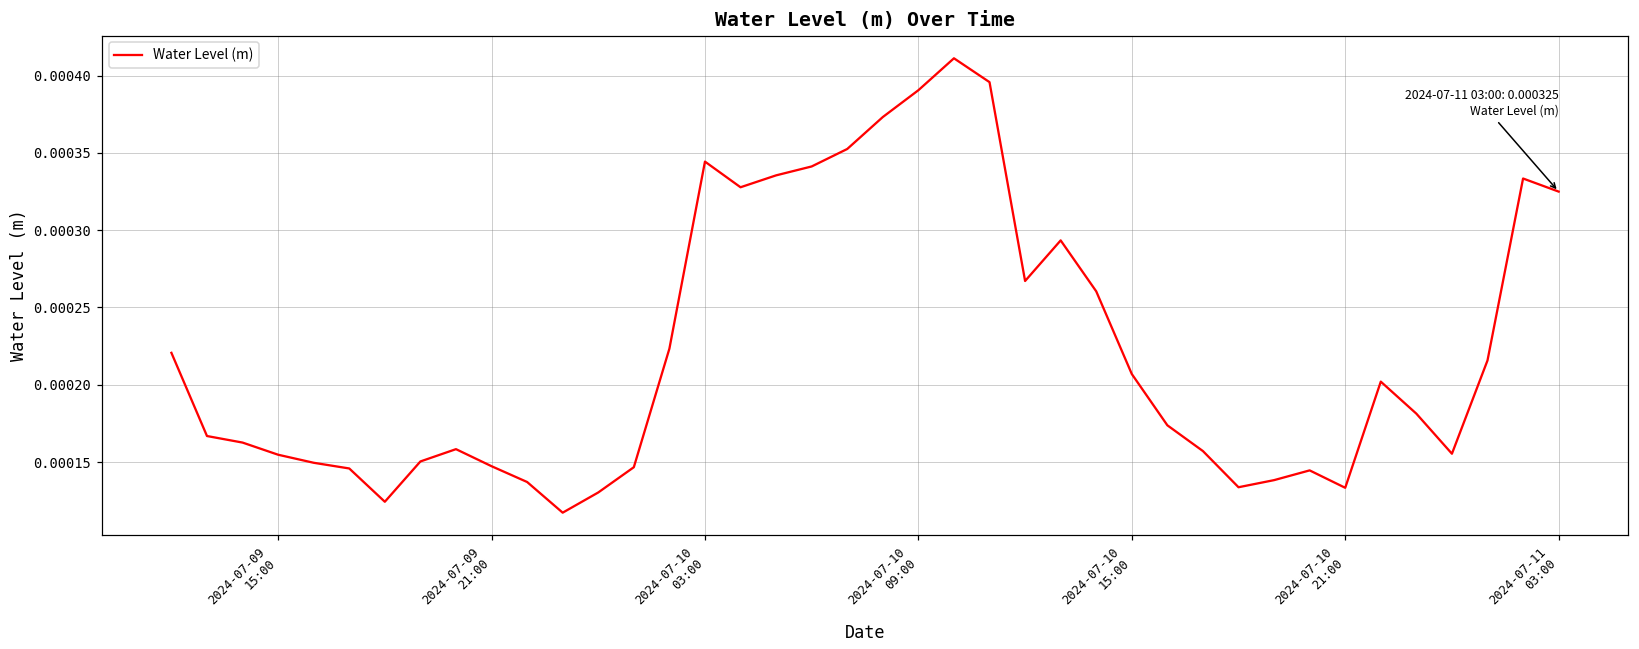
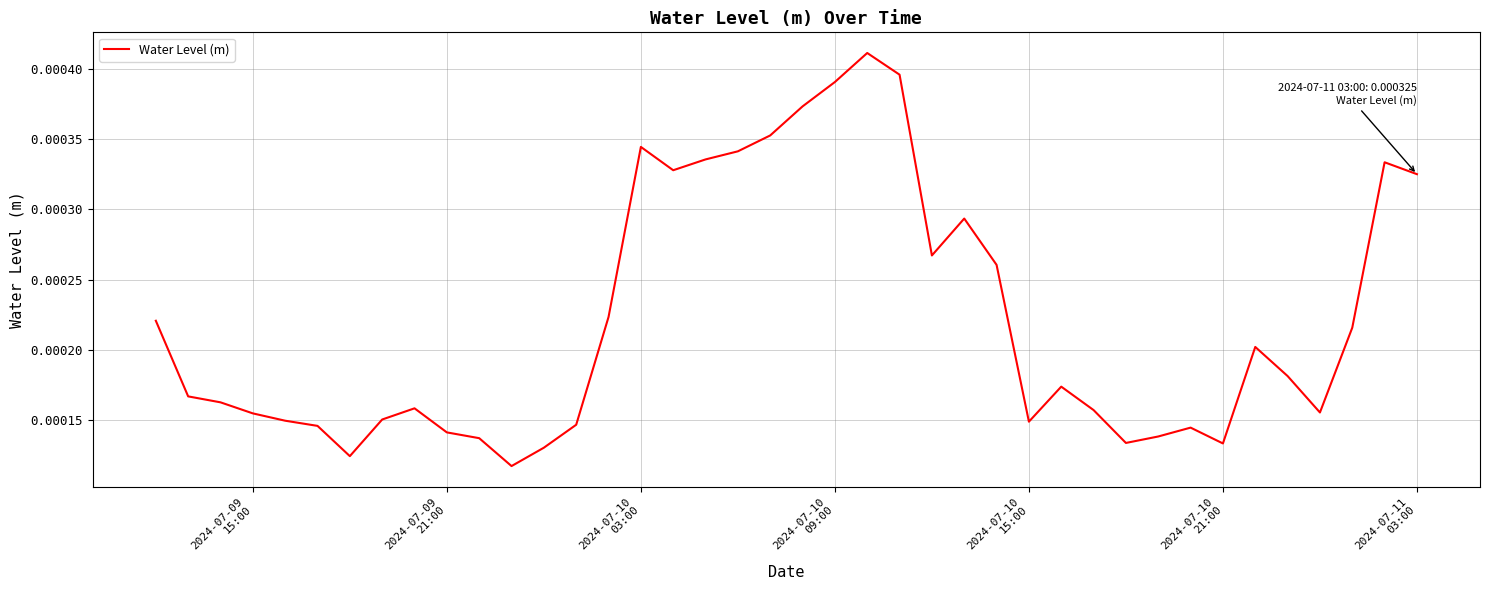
  {
    "2024-07-09 15:00": 0.000155,
-   "2024-07-09 21:00": 0.000147,
+   "2024-07-09 21:00": 0.000141,
    "2024-07-10 03:00": 0.000344,
    "2024-07-10 09:00": 0.000391,
-   "2024-07-10 15:00": 0.000207,
+   "2024-07-10 15:00": 0.000149,
    "2024-07-10 21:00": 0.000133,
    "2024-07-11 03:00": 0.000325
  }
